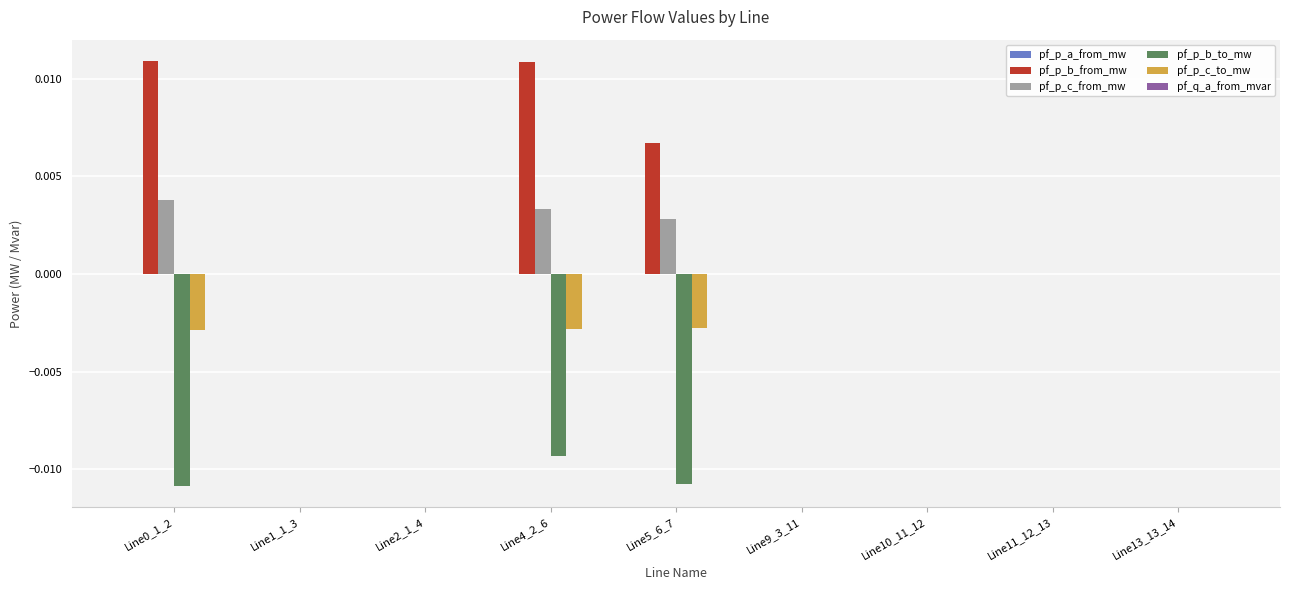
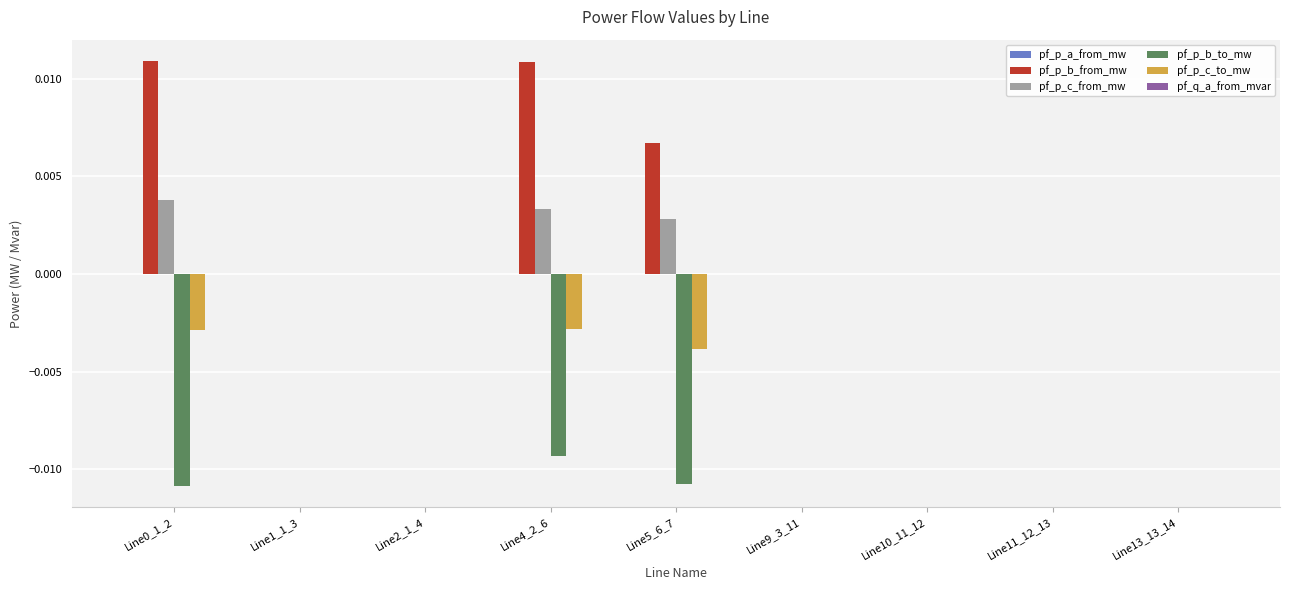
  {
    "pf_p_b_from_mw": {
      "Line0_1_2": 0.0109,
      "Line4_2_6": 0.0109,
      "Line5_6_7": 0.0067
    },
    "pf_p_c_from_mw": {
      "Line0_1_2": 0.0038,
      "Line4_2_6": 0.0033,
      "Line5_6_7": 0.0028
    },
    "pf_p_b_to_mw": {
      "Line0_1_2": -0.0109,
      "Line4_2_6": -0.0093,
      "Line5_6_7": -0.0108
    },
    "pf_p_c_to_mw": {
      "Line0_1_2": -0.0028,
      "Line4_2_6": -0.0028,
-     "Line5_6_7": -0.0027
+     "Line5_6_7": -0.0039
    }
  }
